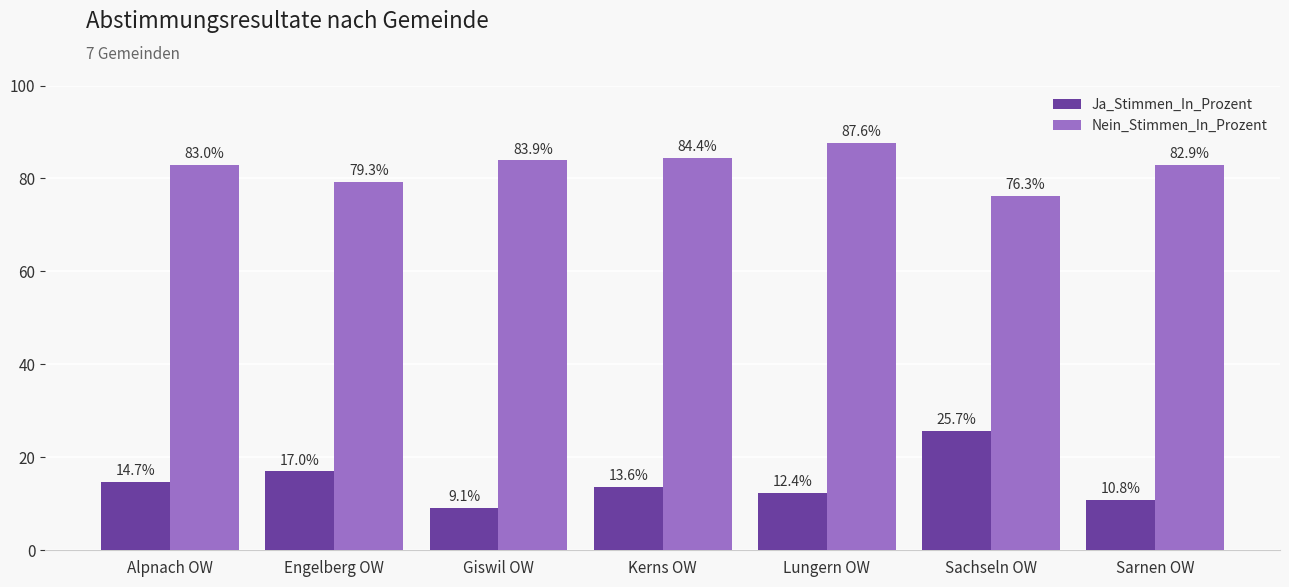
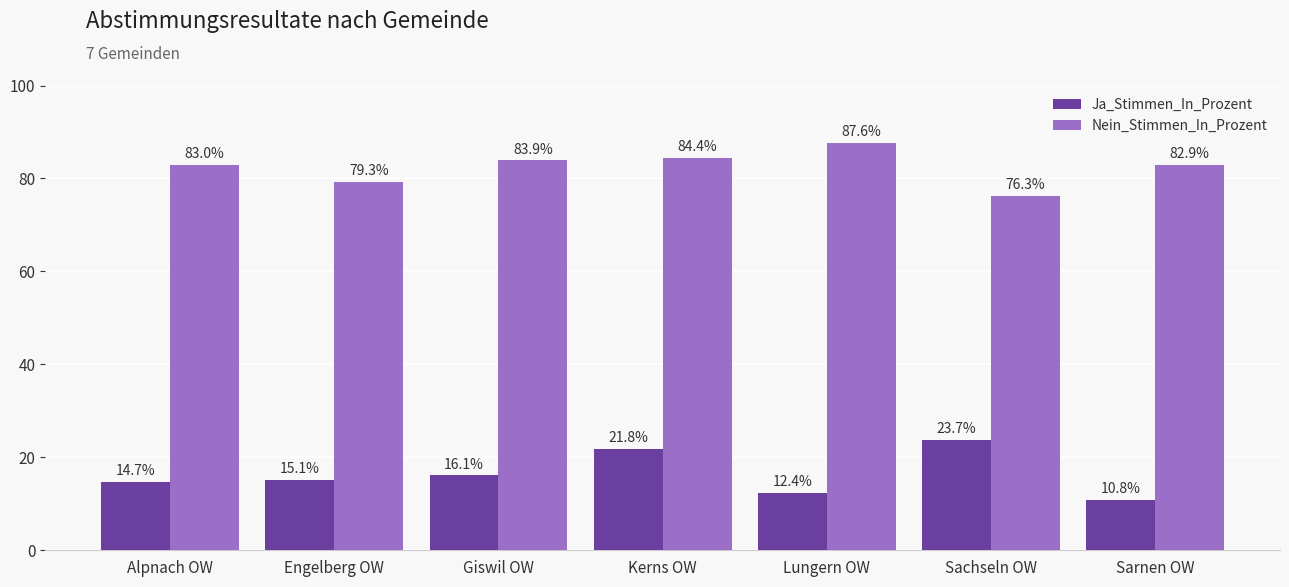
  {
    "Ja_Stimmen_In_Prozent": {
      "Alpnach OW": "14.7%",
-     "Engelberg OW": "17.0%",
-     "Giswil OW": "9.1%",
-     "Kerns OW": "13.6%",
+     "Engelberg OW": "15.1%",
+     "Giswil OW": "16.1%",
+     "Kerns OW": "21.8%",
      "Lungern OW": "12.4%",
-     "Sachseln OW": "25.7%",
+     "Sachseln OW": "23.7%",
      "Sarnen OW": "10.8%"
    },
    "Nein_Stimmen_In_Prozent": {
      "Alpnach OW": "83.0%",
      "Engelberg OW": "79.3%",
      "Giswil OW": "83.9%",
      "Kerns OW": "84.4%",
      "Lungern OW": "87.6%",
      "Sachseln OW": "76.3%",
      "Sarnen OW": "82.9%"
    }
  }
